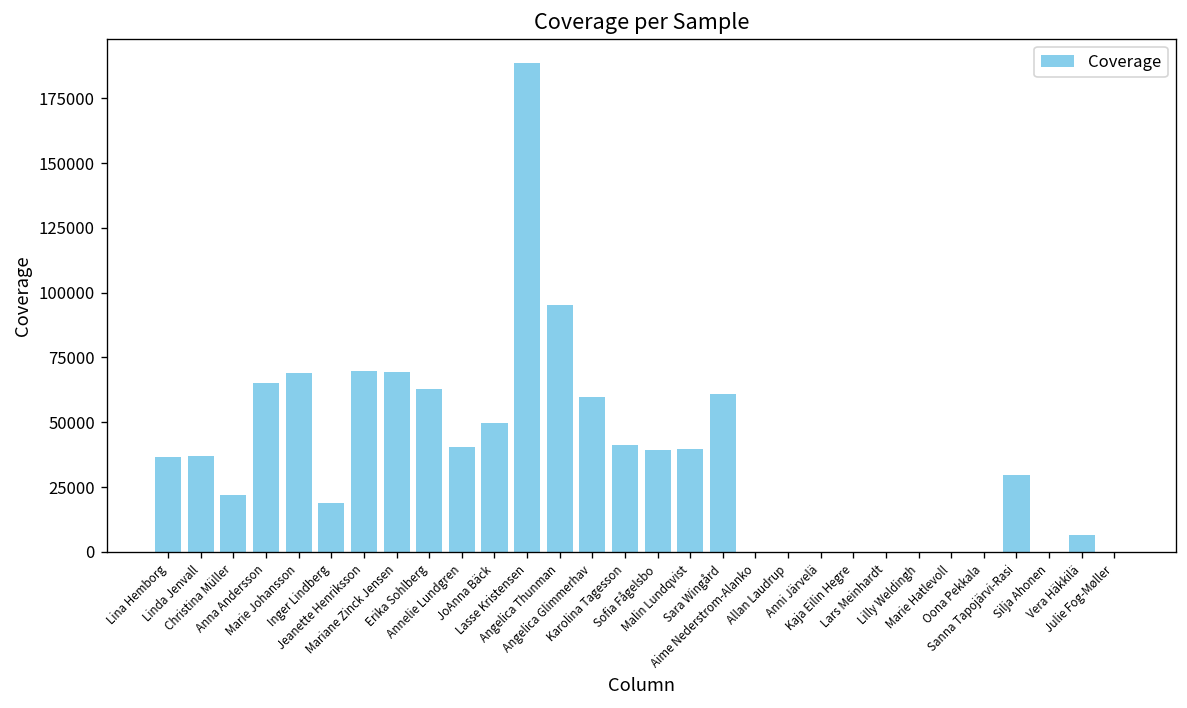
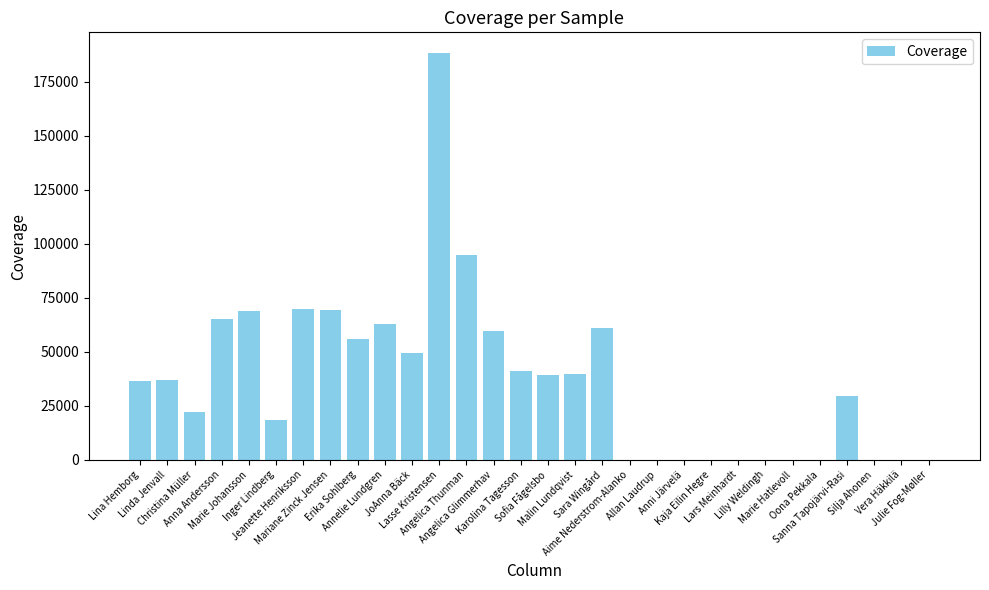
  {
    "Lina Hemborg": 36000,
    "Linda Jenvall": 37000,
    "Christina Müller": 22000,
    "Anna Andersson": 65000,
    "Marie Johansson": 69000,
    "Inger Lindberg": 19000,
    "Jeanette Henriksson": 70000,
    "Mariane Zinck Jensen": 69000,
-   "Erika Sohlberg": 63000,
-   "Annelie Lundgren": 41000,
+   "Erika Sohlberg": 56000,
+   "Annelie Lundgren": 63000,
    "JoAnna Bäck": 50000,
    "Lasse Kristensen": 189000,
    "Angelica Thunman": 95000,
    "Angelica Glimmerhav": 60000,
    "Karolina Tagesson": 41000,
    "Sofia Fågelsbo": 39000,
    "Malin Lundqvist": 40000,
    "Sara Wingård": 61000,
    "Sanna Tapojärvi-Rasi": 30000,
-   "Vera Häkkilä": 6000
+   "Vera Häkkilä": 0
  }
